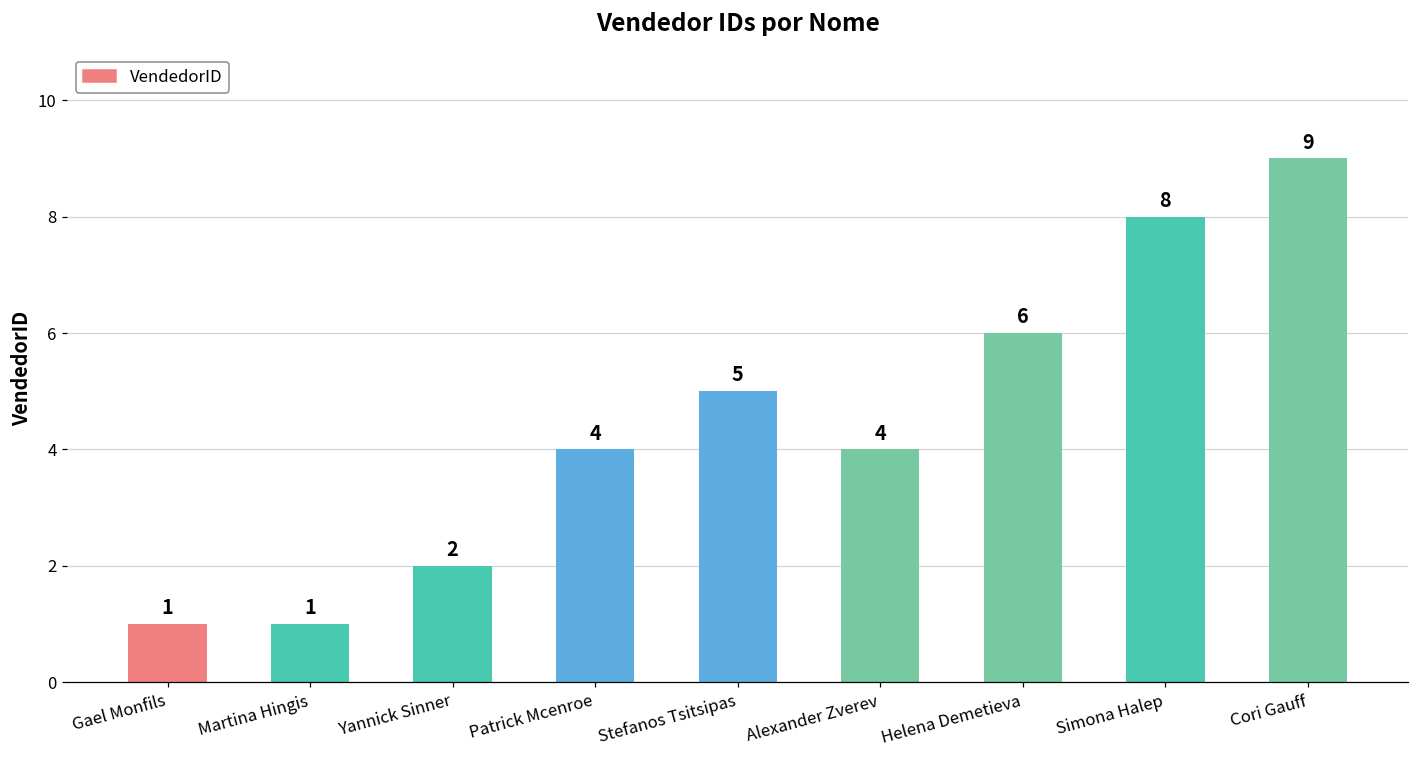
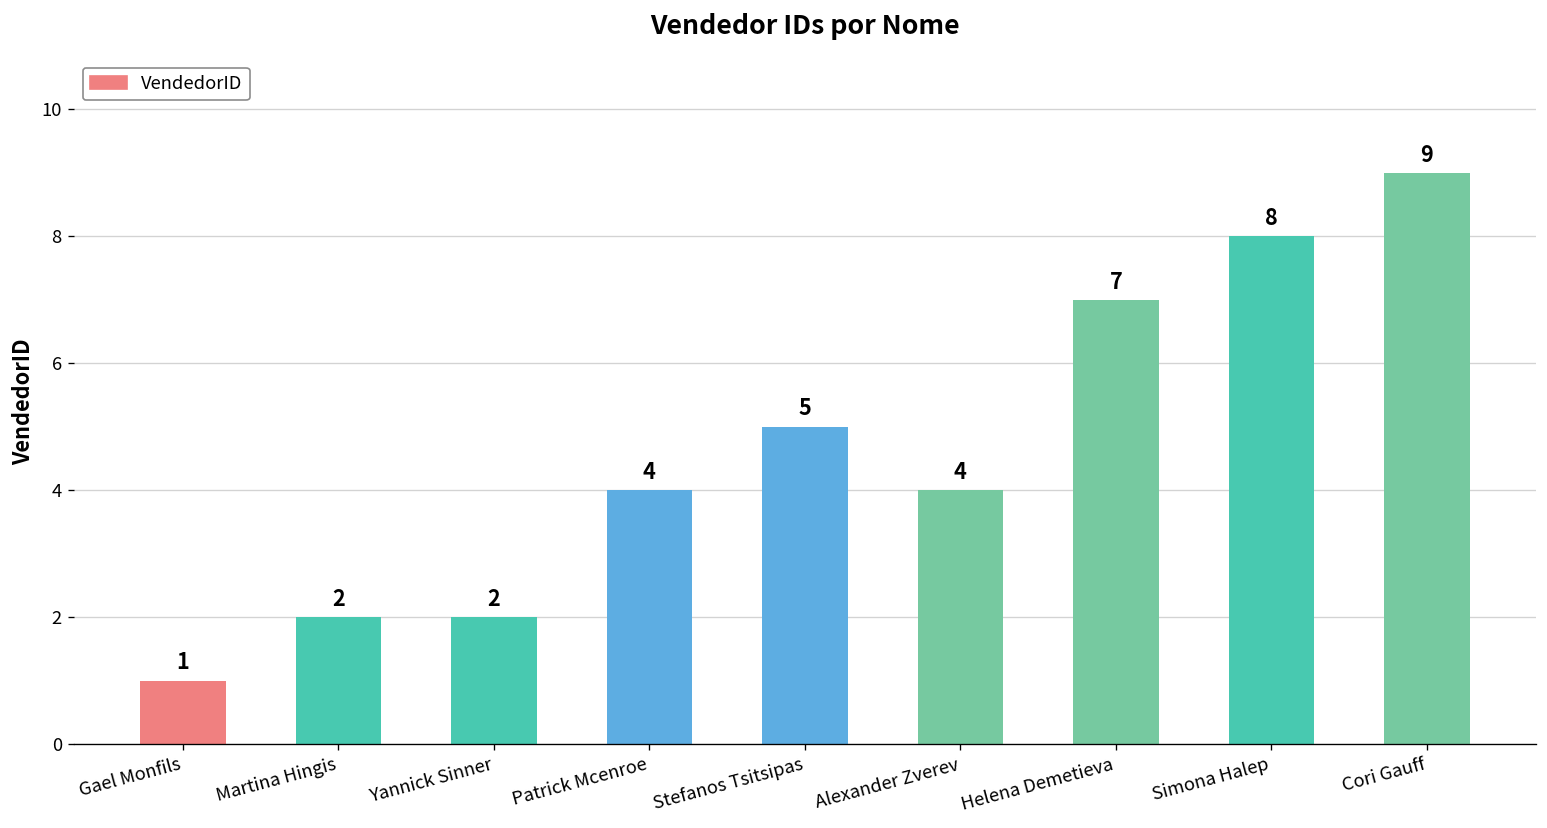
  {
    "Gael Monfils": 1,
-   "Martina Hingis": 1,
+   "Martina Hingis": 2,
    "Yannick Sinner": 2,
    "Patrick Mcenroe": 4,
    "Stefanos Tsitsipas": 5,
    "Alexander Zverev": 4,
-   "Helena Demetieva": 6,
+   "Helena Demetieva": 7,
    "Simona Halep": 8,
    "Cori Gauff": 9
  }
